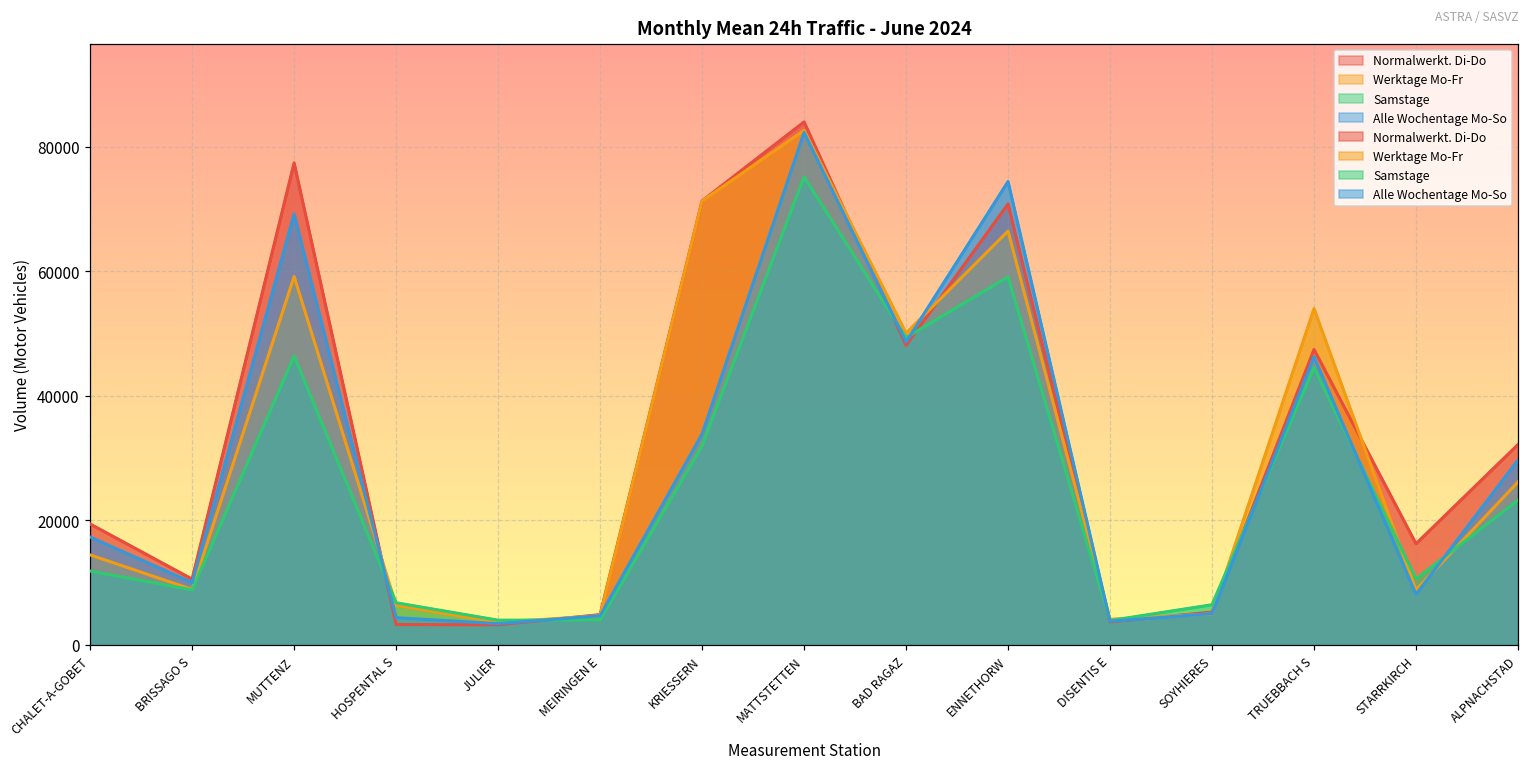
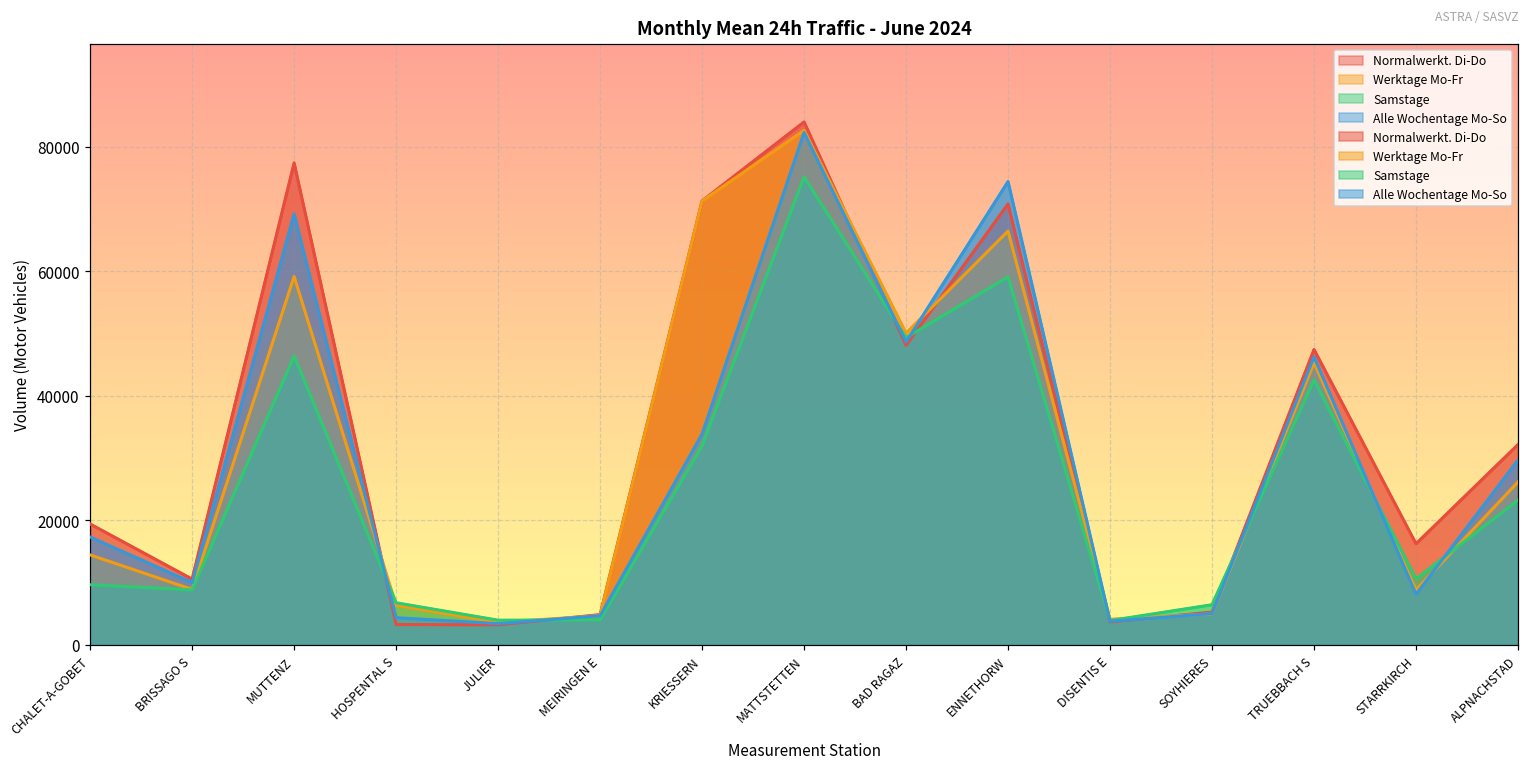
  {
    "Normalwerkt. Di-Do": {
      "CHALET-A-GOBET": 19000,
      "BRISSAGO S": 11000,
      "MUTTENZ": 77000,
      "HOSPENTAL S": 3000,
      "MATTSTETTEN": 84000,
      "BAD RAGAZ": 48000,
      "ENNETHORW": 71000,
      "TRUEBBACH S": 47000,
      "STARRKIRCH": 16000,
      "ALPNACHSTAD": 32000
    },
    "Werktage Mo-Fr": {
      "CHALET-A-GOBET": 14000,
      "MUTTENZ": 59000,
      "BAD RAGAZ": 50000,
      "ENNETHORW": 66000,
-     "TRUEBBACH S": 54000,
+     "TRUEBBACH S": 45000,
      "STARRKIRCH": 9000,
      "ALPNACHSTAD": 26000
    },
    "Samstage": {
-     "CHALET-A-GOBET": 12000,
+     "CHALET-A-GOBET": 10000,
      "MUTTENZ": 46000,
      "MEIRINGEN E": 4000,
      "KRIESSERN": 32000,
      "MATTSTETTEN": 75000,
      "BAD RAGAZ": 49000,
      "ENNETHORW": 59000,
      "SOYHIERES": 6000,
-     "TRUEBBACH S": 45000,
+     "TRUEBBACH S": 43000,
      "STARRKIRCH": 11000,
      "ALPNACHSTAD": 23000
    },
    "Alle Wochentage Mo-So": {
      "CHALET-A-GOBET": 17000,
      "BRISSAGO S": 10000,
      "MUTTENZ": 69000,
      "HOSPENTAL S": 4000,
      "KRIESSERN": 34000,
      "BAD RAGAZ": 49000,
      "ENNETHORW": 74000,
      "TRUEBBACH S": 46000,
      "STARRKIRCH": 8000,
      "ALPNACHSTAD": 30000
    }
  }
